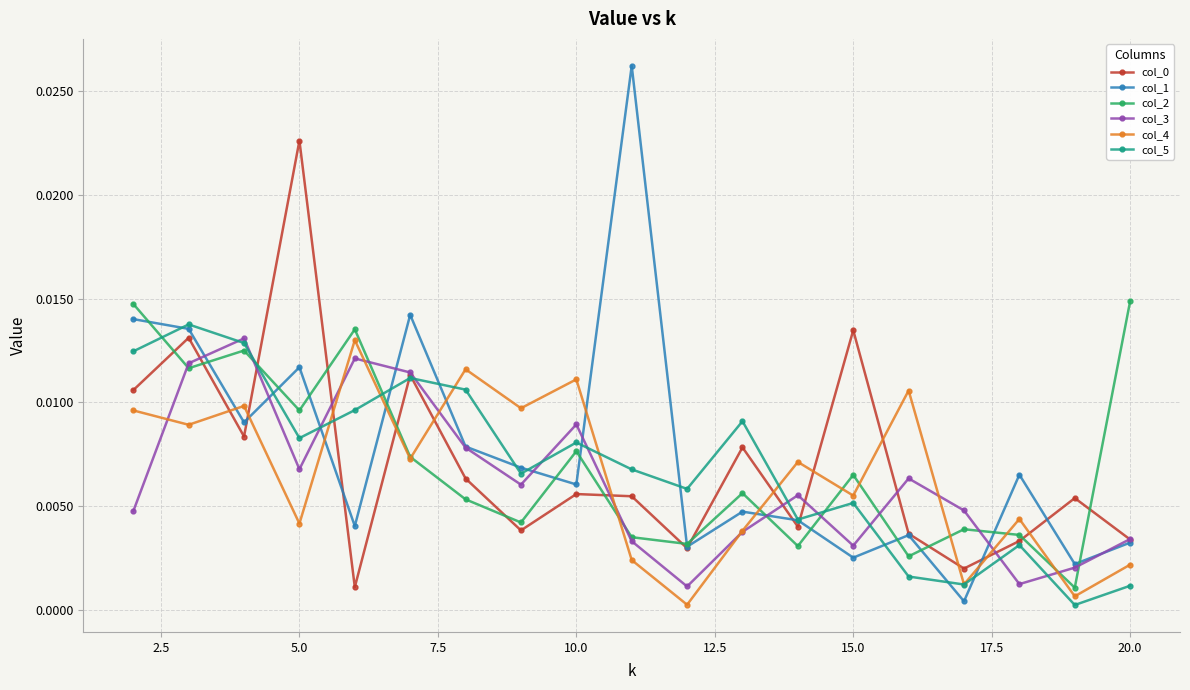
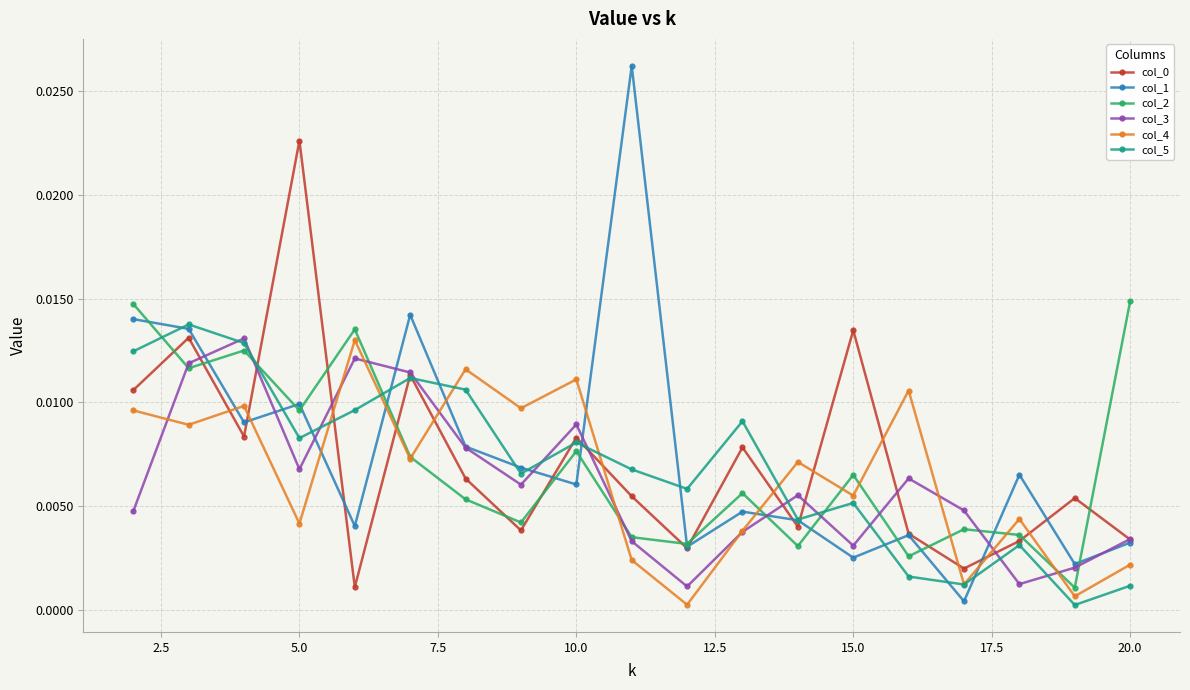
  {
    "col_0": {
      "5.0": 0.0226,
-     "10.0": 0.0056,
+     "10.0": 0.0083,
      "15.0": 0.0135
    },
    "col_1": {
-     "5.0": 0.0117,
+     "5.0": 0.0099,
      "10.0": 0.0061,
      "15.0": 0.0025,
      "20.0": 0.0033
    },
    "col_3": {
      "5.0": 0.0068,
      "10.0": 0.0089,
      "15.0": 0.0031
    },
    "col_4": {
      "5.0": 0.0042,
      "10.0": 0.0111,
      "15.0": 0.0055,
      "20.0": 0.0022
    }
  }
